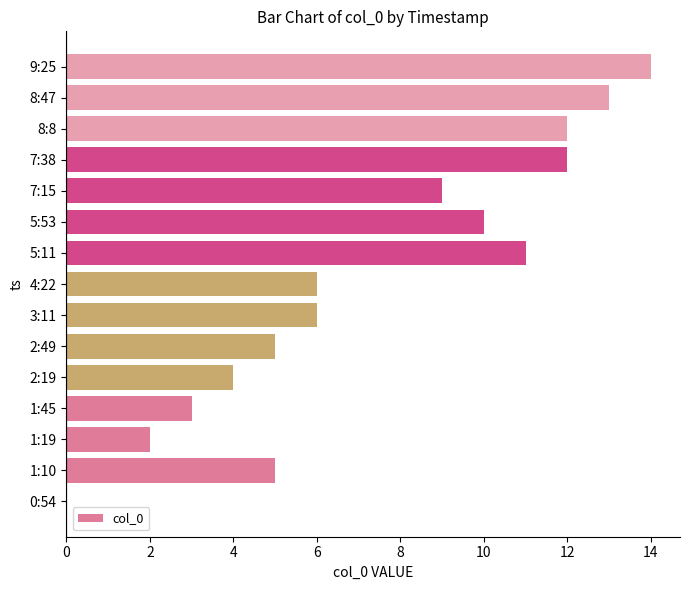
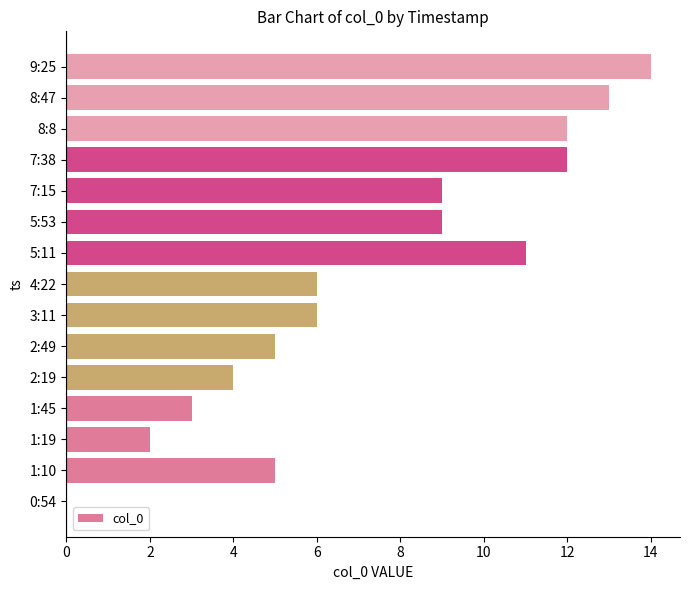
  {
    "9:25": 14,
    "8:47": 13,
    "8:8": 12,
    "7:38": 12,
    "7:15": 9,
-   "5:53": 10,
+   "5:53": 9,
    "5:11": 11,
    "4:22": 6,
    "3:11": 6,
    "2:49": 5,
    "2:19": 4,
    "1:45": 3,
    "1:19": 2,
    "1:10": 5,
    "0:54": 0
  }
